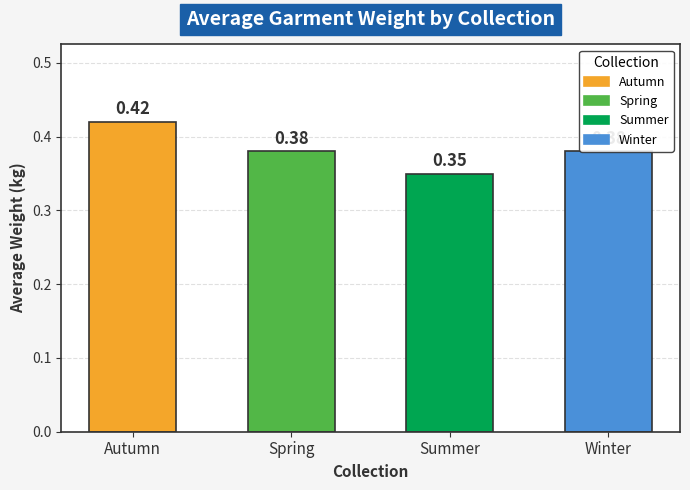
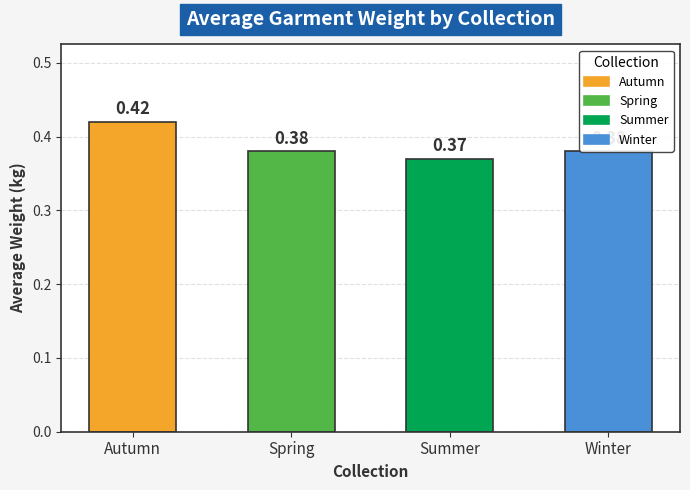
  {
    "Autumn": 0.42,
    "Spring": 0.38,
-   "Summer": 0.35
+   "Summer": 0.37
  }
